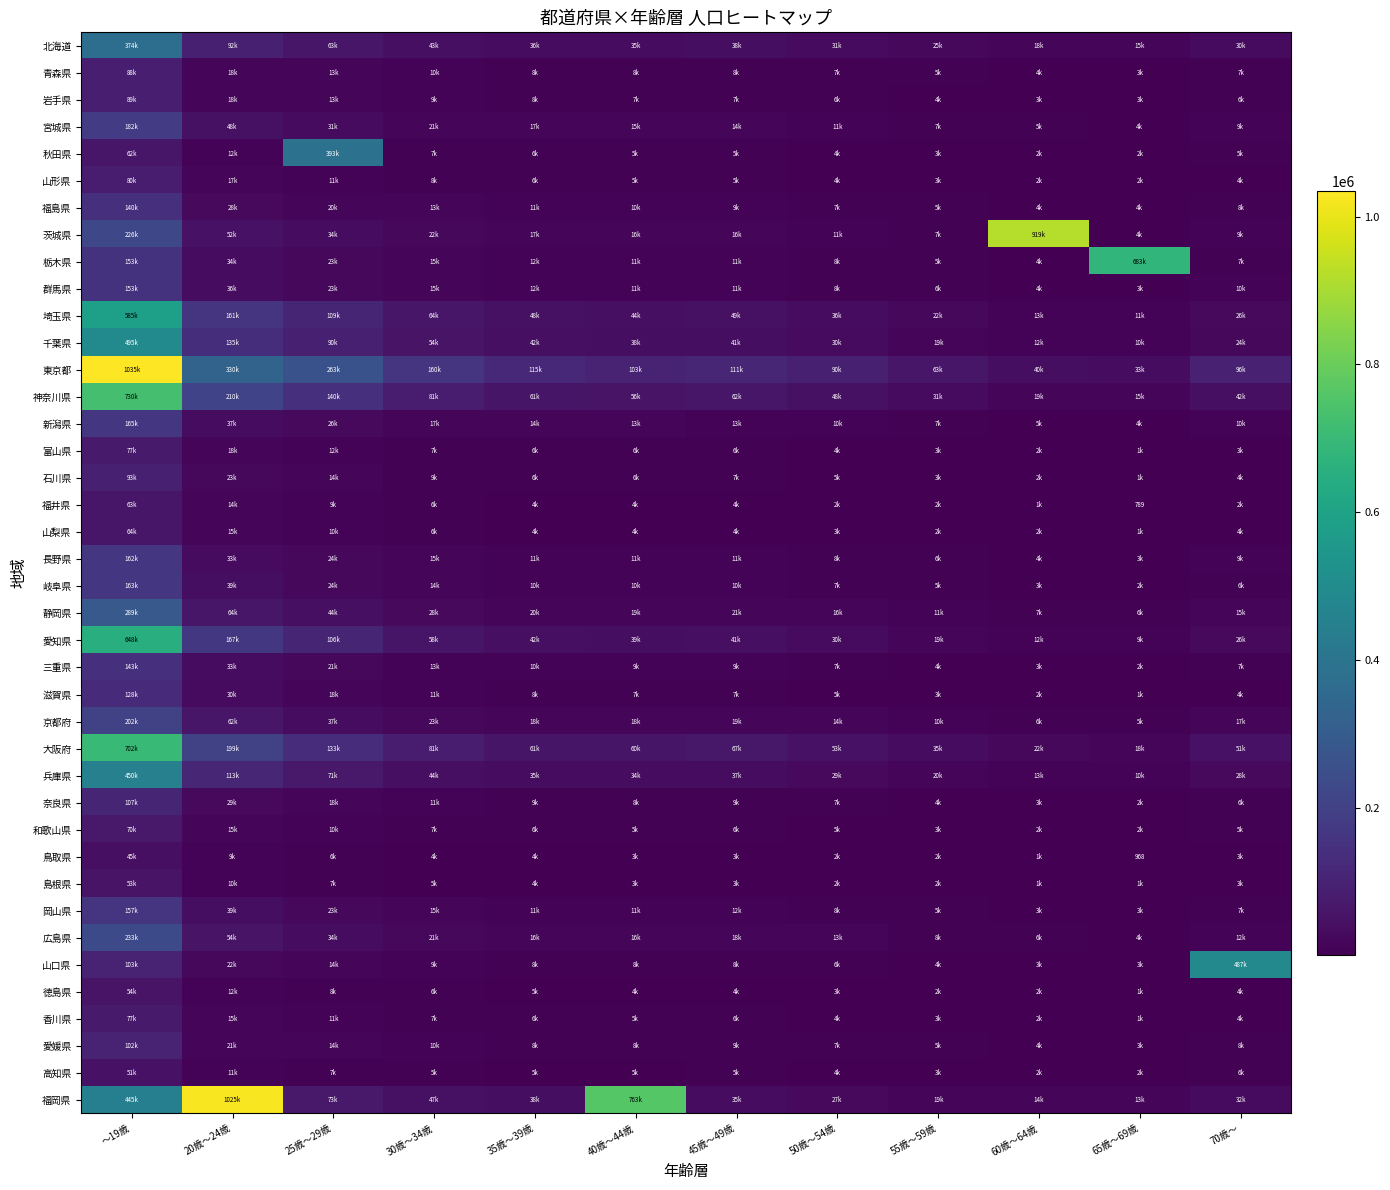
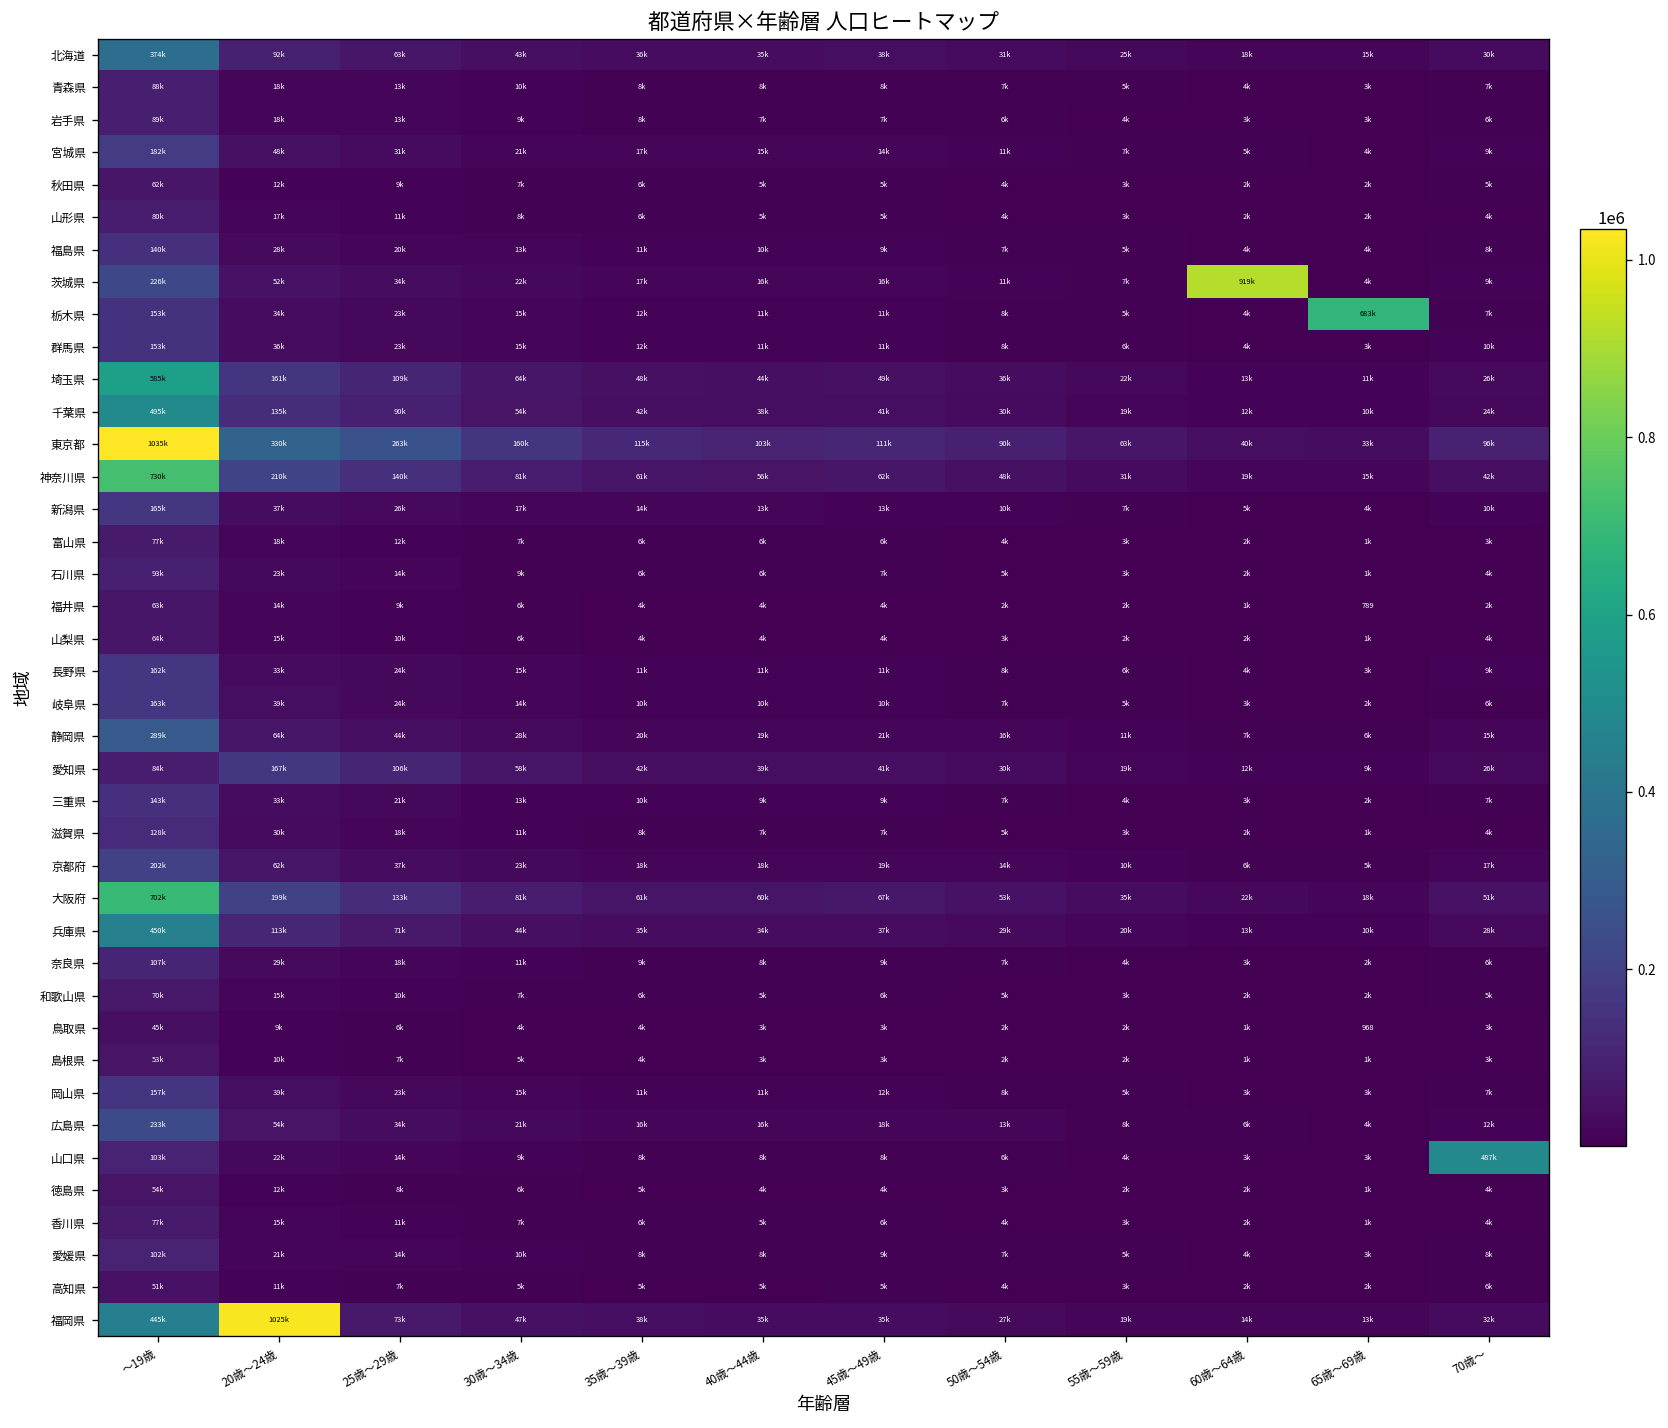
  {
    "秋田県": {
      "～19歳": "62k",
      "20歳～24歳": "12k",
-     "25歳～29歳": "393k",
+     "25歳～29歳": "9k",
      "30歳～34歳": "7k",
      "35歳～39歳": "6k",
      "40歳～44歳": "5k",
      "45歳～49歳": "5k",
      "50歳～54歳": "4k",
      "55歳～59歳": "3k",
      "60歳～64歳": "2k",
      "65歳～69歳": "2k",
      "70歳～": "5k"
    },
    "愛知県": {
-     "～19歳": "648k",
+     "～19歳": "84k",
      "20歳～24歳": "167k",
      "25歳～29歳": "106k",
      "30歳～34歳": "58k",
      "35歳～39歳": "42k",
      "40歳～44歳": "39k",
      "45歳～49歳": "41k",
      "50歳～54歳": "30k",
      "55歳～59歳": "19k",
      "60歳～64歳": "12k",
      "65歳～69歳": "9k",
      "70歳～": "26k"
    },
    "福岡県": {
      "～19歳": "445k",
      "20歳～24歳": "1025k",
      "25歳～29歳": "73k",
      "30歳～34歳": "47k",
      "35歳～39歳": "38k",
-     "40歳～44歳": "763k",
+     "40歳～44歳": "35k",
      "45歳～49歳": "35k",
      "50歳～54歳": "27k",
      "55歳～59歳": "19k",
      "60歳～64歳": "14k",
      "65歳～69歳": "13k",
      "70歳～": "32k"
    }
  }
